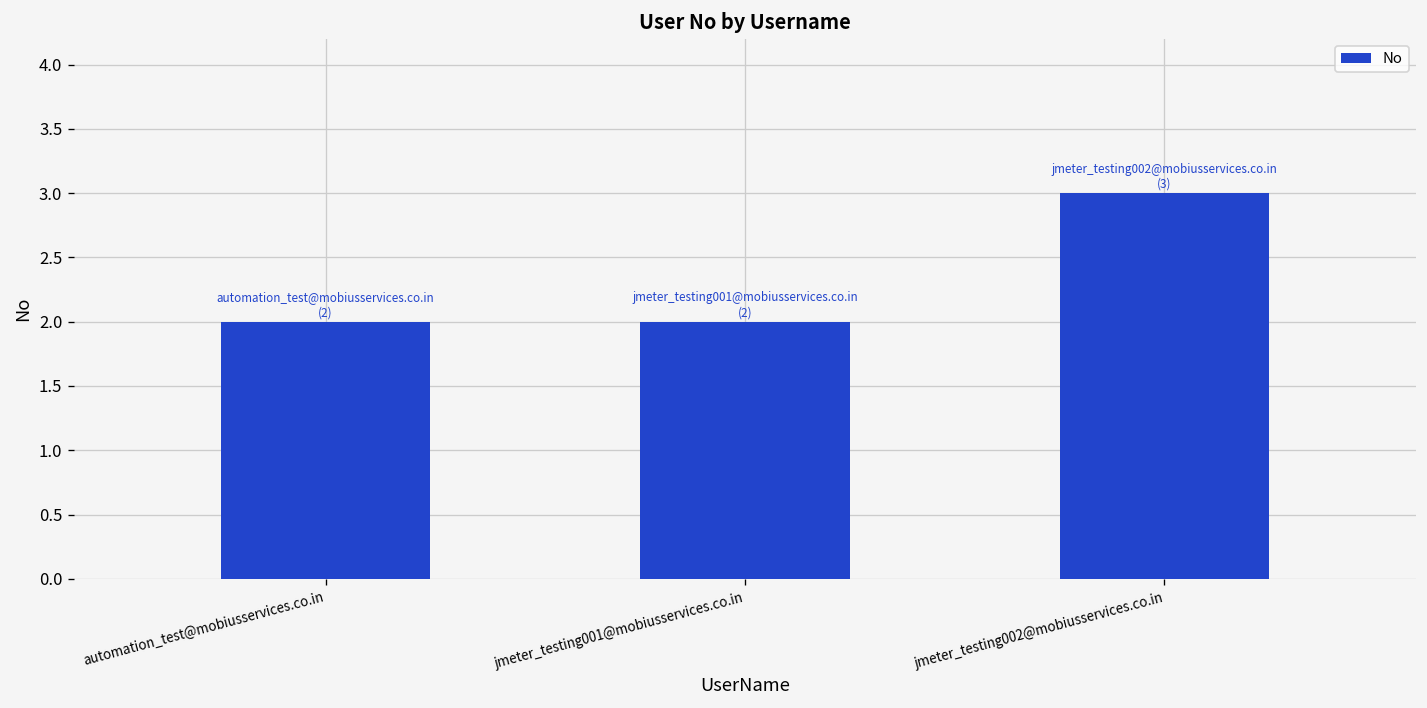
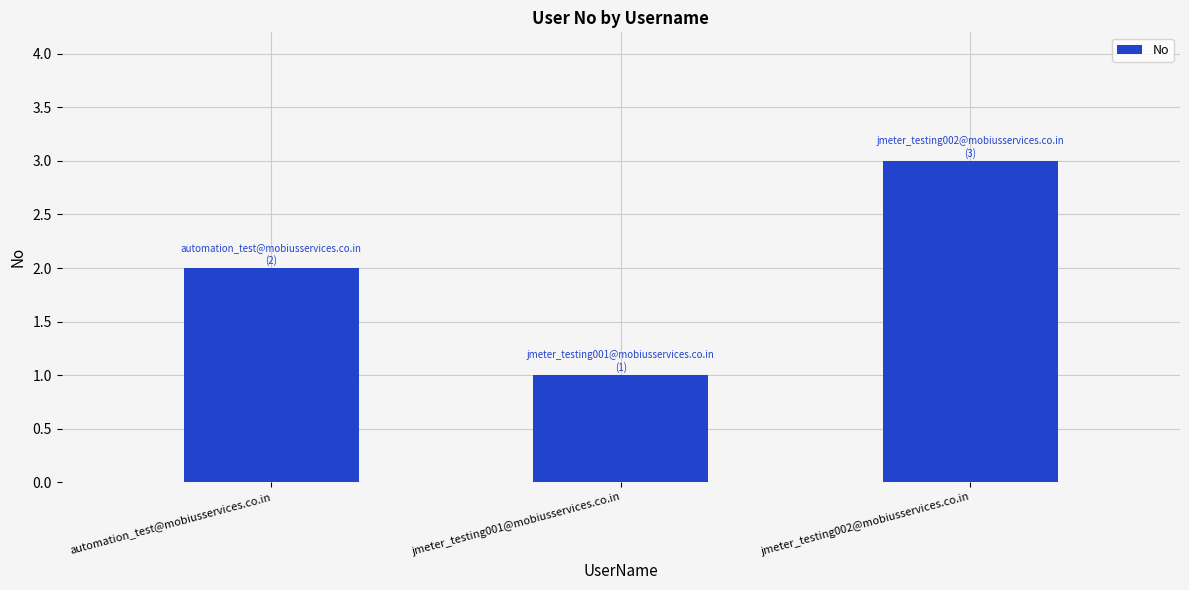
  {
    "automation_test@mobiusservices.co.in": "(2)",
-   "jmeter_testing001@mobiusservices.co.in": "(2)",
+   "jmeter_testing001@mobiusservices.co.in": "(1)",
    "jmeter_testing002@mobiusservices.co.in": "(3)"
  }
